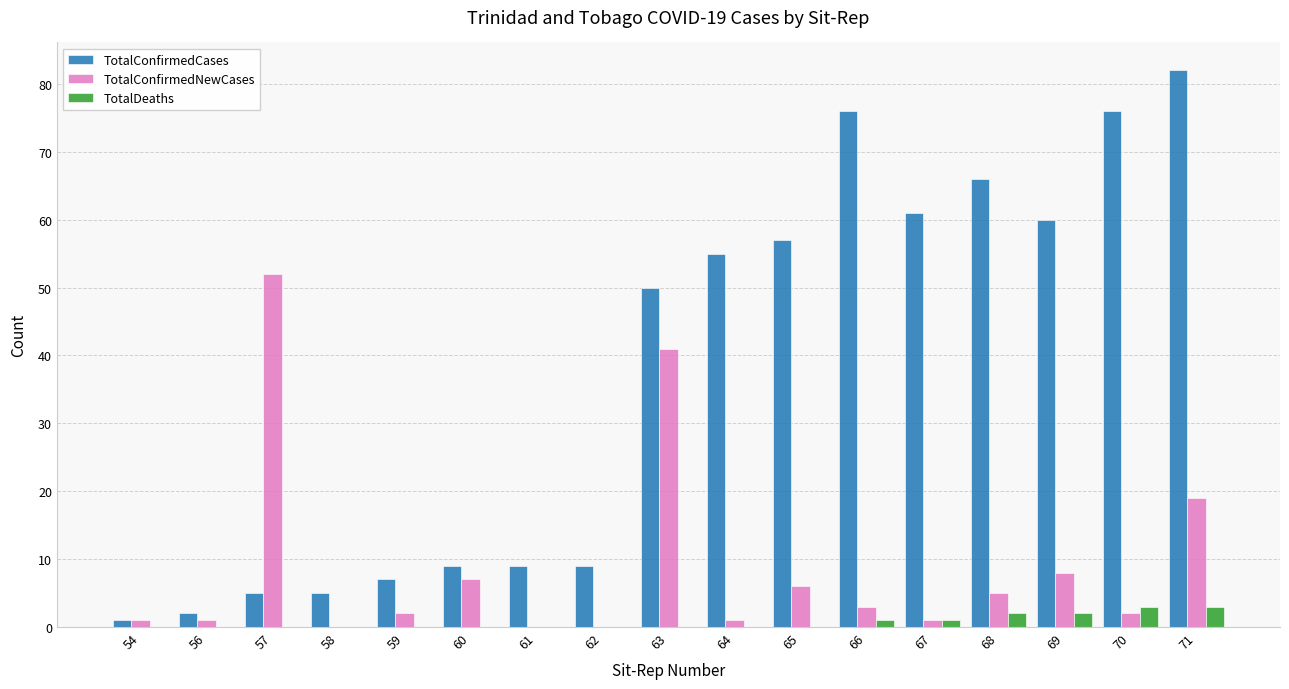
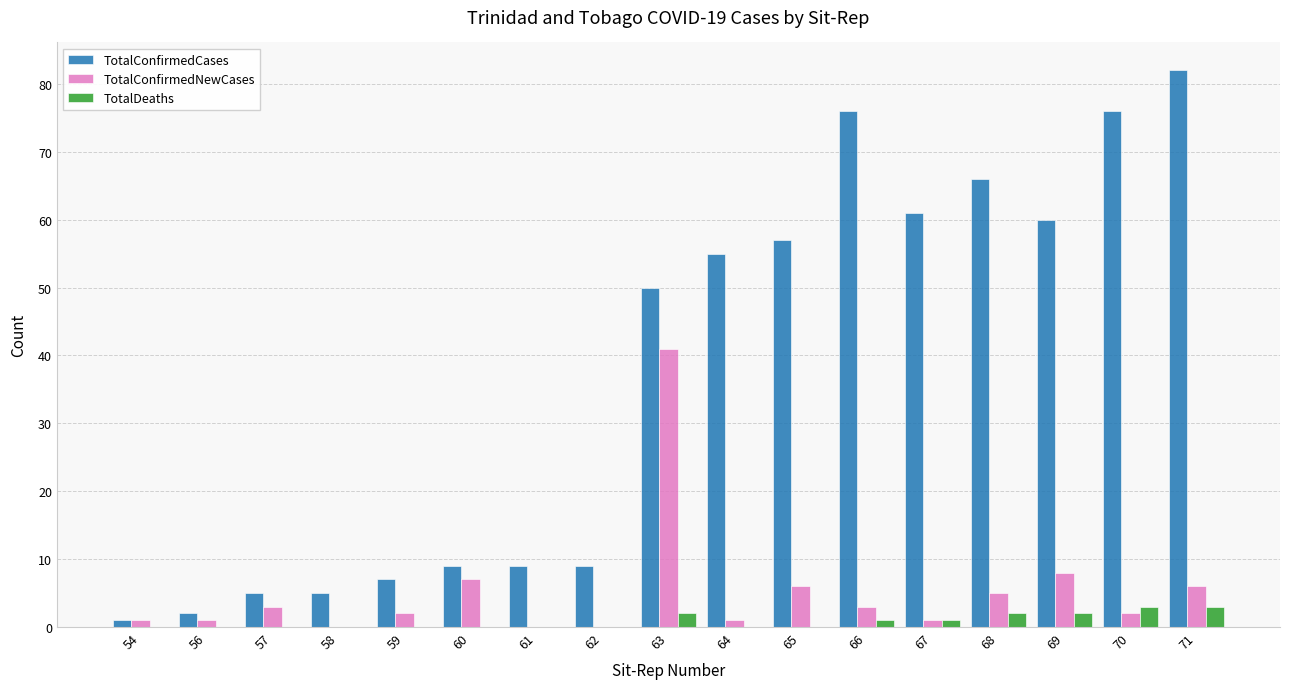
  {
    "TotalConfirmedCases": {
      "54": 1,
      "56": 2,
      "57": 5,
      "58": 5,
      "59": 7,
      "60": 9,
      "61": 9,
      "62": 9,
      "63": 50,
      "64": 55,
      "65": 57,
      "66": 76,
      "67": 61,
      "68": 66,
      "69": 60,
      "70": 76,
      "71": 82
    },
    "TotalConfirmedNewCases": {
      "54": 1,
      "56": 1,
-     "57": 52,
+     "57": 3,
      "58": 0,
      "59": 2,
      "60": 7,
      "61": 0,
      "62": 0,
      "63": 41,
      "64": 1,
      "65": 6,
      "66": 3,
      "67": 1,
      "68": 5,
      "69": 8,
      "70": 2,
-     "71": 19
+     "71": 6
    },
    "TotalDeaths": {
      "54": 0,
      "56": 0,
      "57": 0,
      "58": 0,
      "59": 0,
      "60": 0,
      "61": 0,
      "62": 0,
-     "63": 0,
+     "63": 2,
      "64": 0,
      "65": 0,
      "66": 1,
      "67": 1,
      "68": 2,
      "69": 2,
      "70": 3,
      "71": 3
    }
  }
